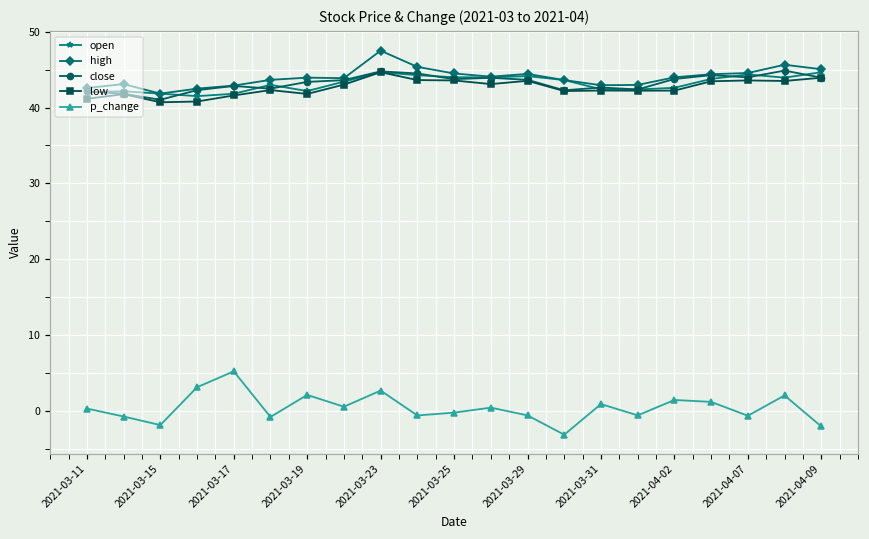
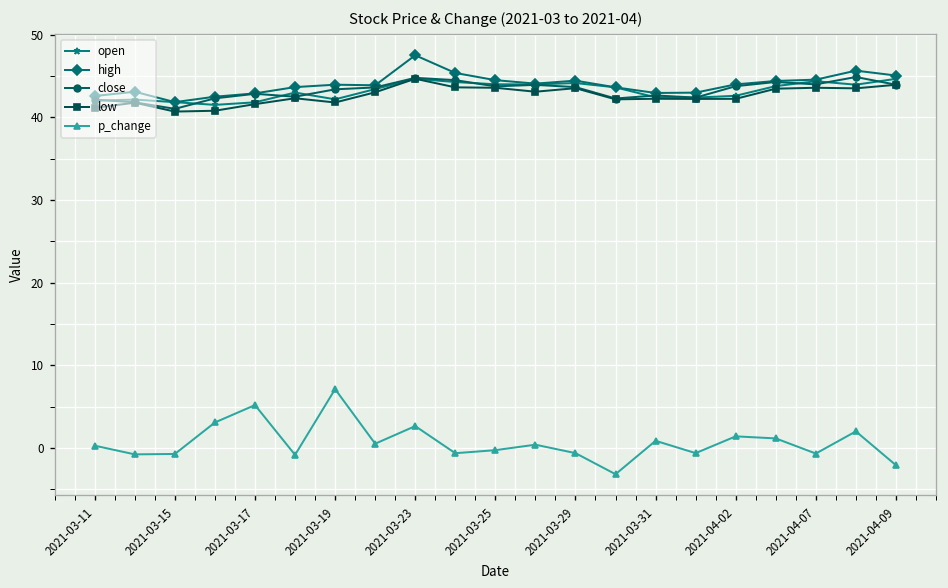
  {
    "p_change": {
      "2021-03-11": 0,
-     "2021-03-15": -2,
+     "2021-03-15": -1,
      "2021-03-17": 5,
-     "2021-03-19": 2,
+     "2021-03-19": 7,
      "2021-03-23": 3,
      "2021-03-25": 0,
      "2021-03-29": -1,
      "2021-03-31": 1,
      "2021-04-02": 1,
      "2021-04-07": -1,
      "2021-04-09": -2
    }
  }
